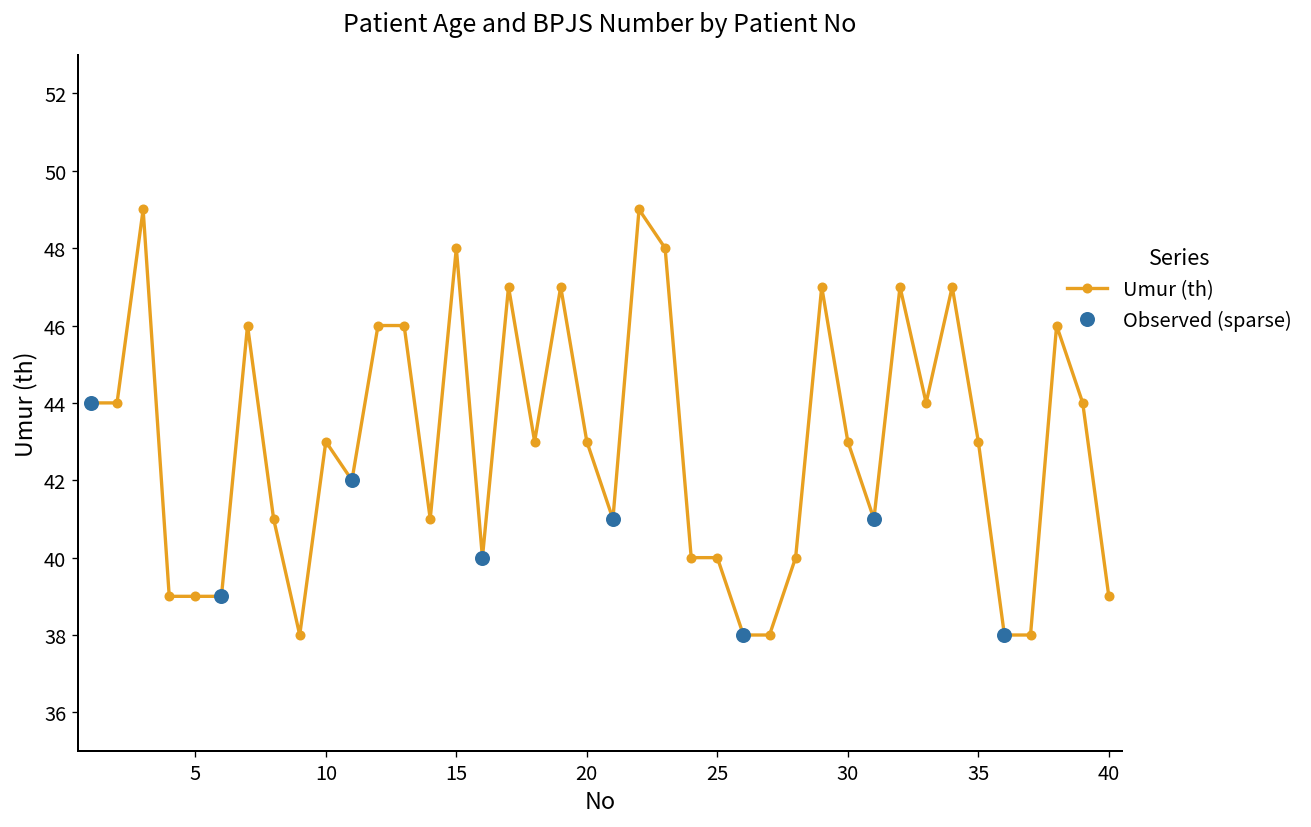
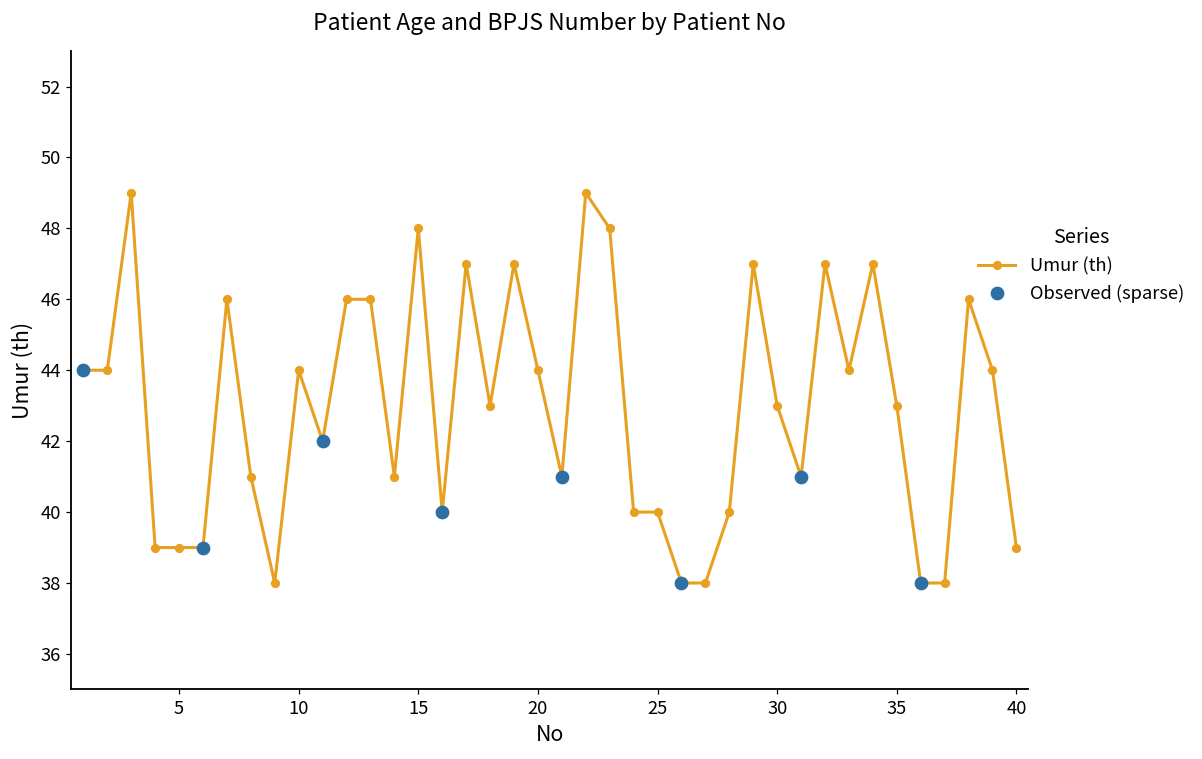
  {
    "Umur (th)": {
      "5": 39,
-     "10": 43,
+     "10": 44,
      "15": 48,
-     "20": 43,
+     "20": 44,
      "25": 40,
      "30": 43,
      "35": 43,
      "40": 39
    }
  }
